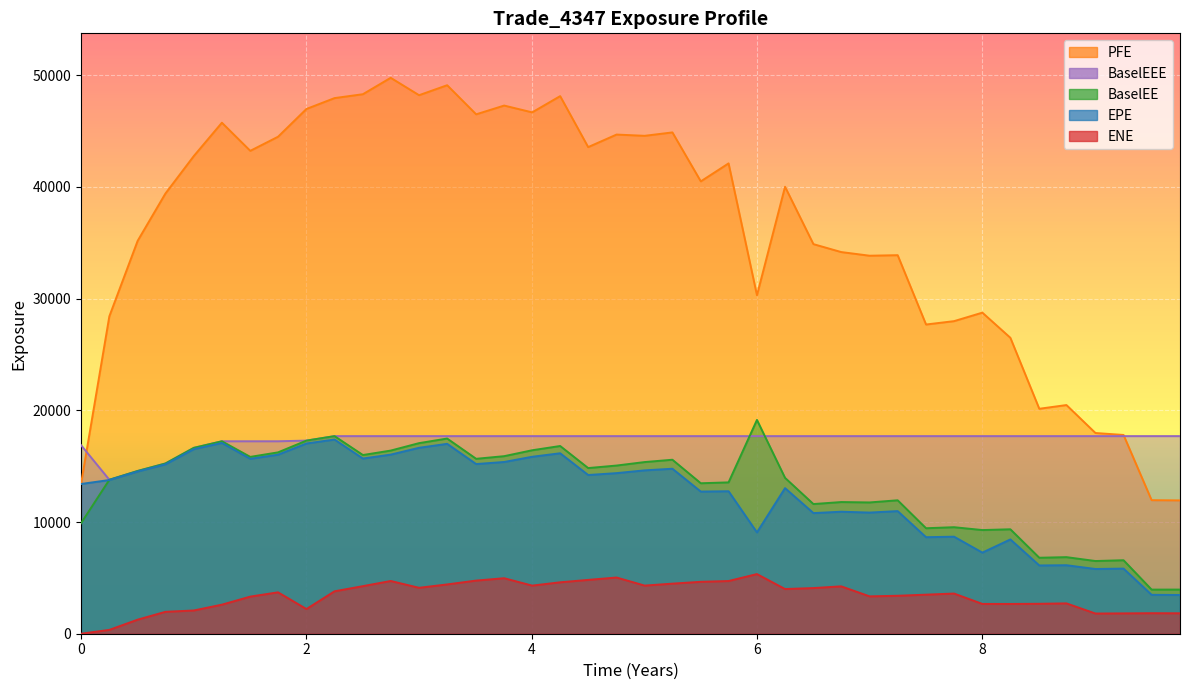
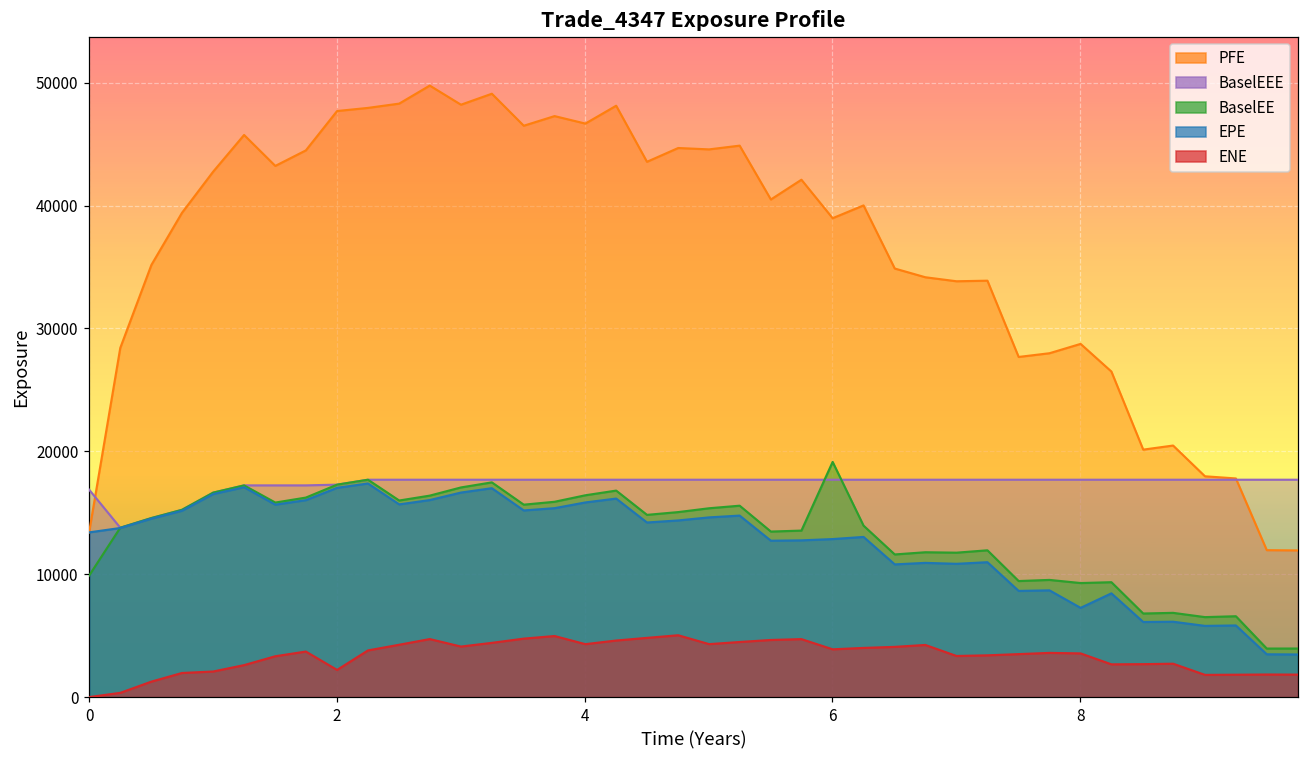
  {
    "PFE": {
-     "2": 47000,
-     "6": 30300,
+     "2": 47700,
+     "6": 39000,
      "8": 28700
    },
    "BaselEEE": {
      "0": 16900,
      "6": 17700,
      "8": 17700
    },
    "BaselEE": {
      "0": 9900,
      "6": 19100,
      "8": 9300
    },
    "EPE": {
      "2": 17000,
-     "6": 9100,
+     "6": 12900,
      "8": 7300
    },
    "ENE": {
      "0": 0,
      "2": 2200,
-     "6": 5300,
-     "8": 2700
+     "6": 3900,
+     "8": 3600
    }
  }
